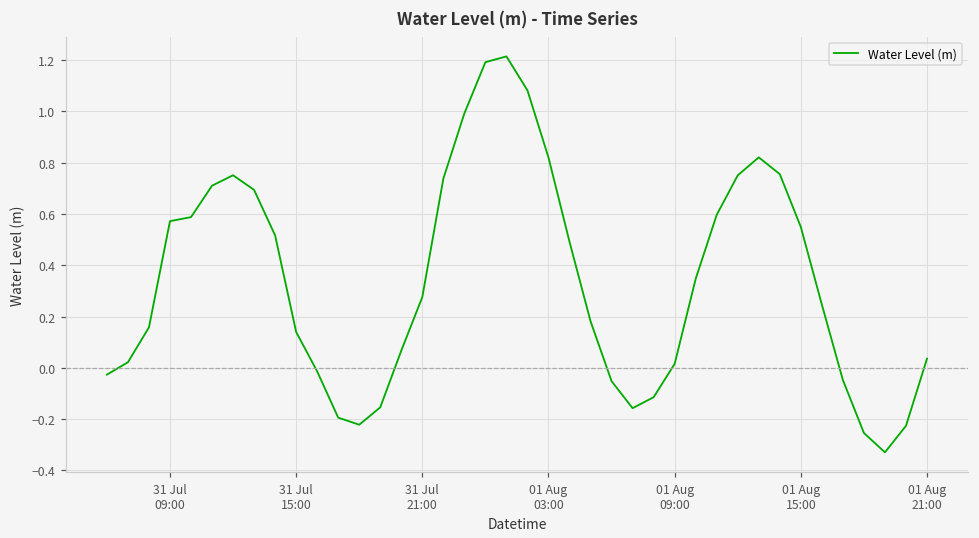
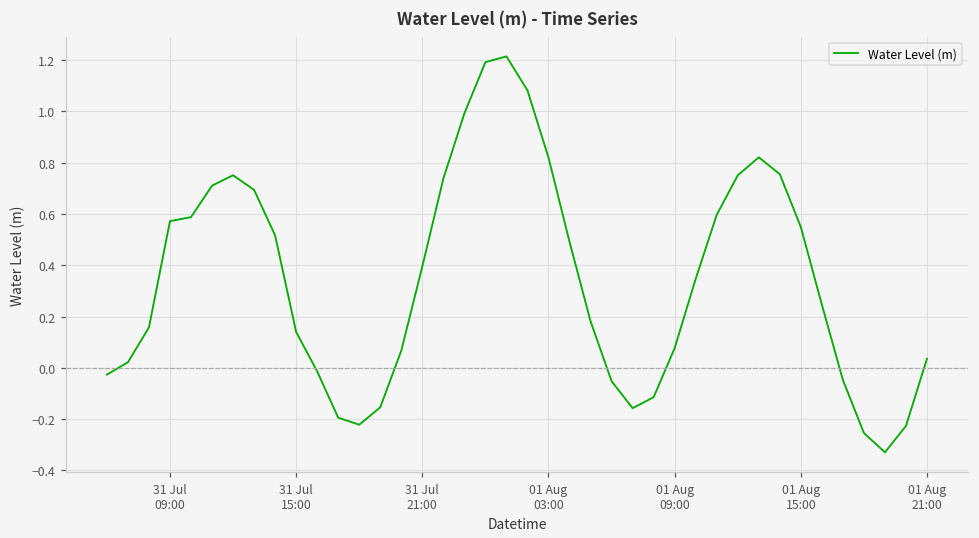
  {
    "31 Jul 09:00": 0.57,
    "31 Jul 15:00": 0.14,
-   "31 Jul 21:00": 0.28,
+   "31 Jul 21:00": 0.40,
    "01 Aug 03:00": 0.82,
-   "01 Aug 09:00": 0.02,
+   "01 Aug 09:00": 0.08,
    "01 Aug 15:00": 0.55,
    "01 Aug 21:00": 0.04
  }
